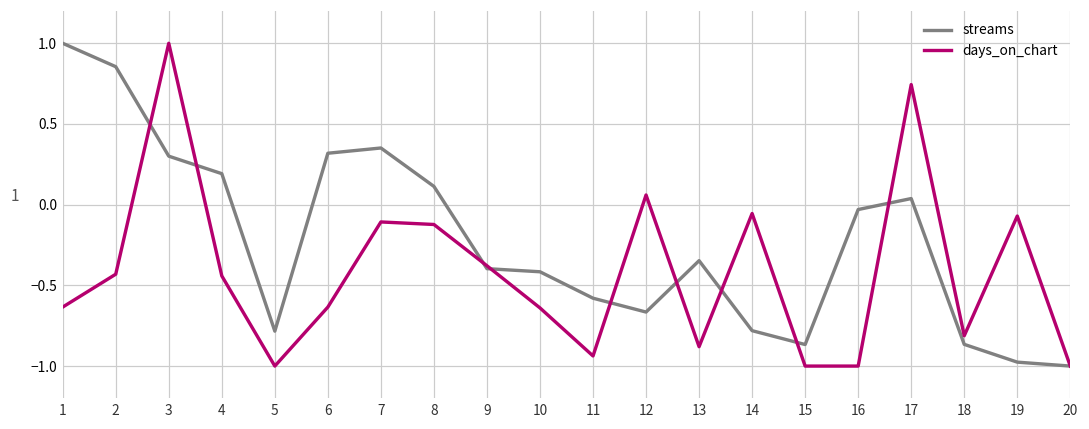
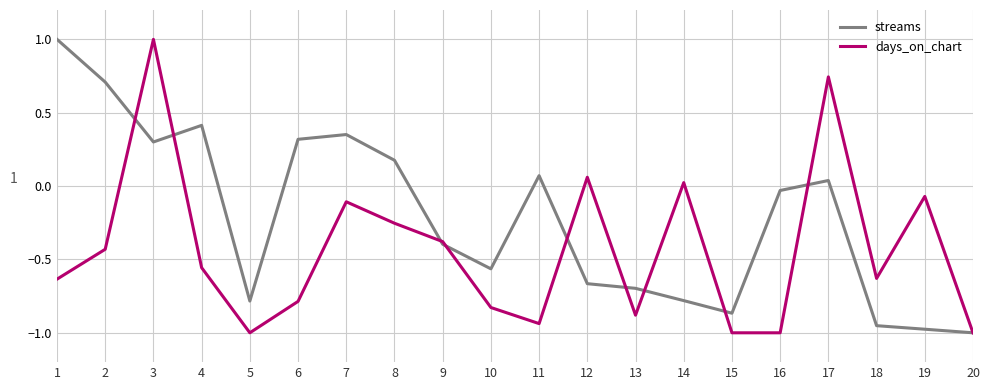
  {
    "streams": {
      "1": 1.00,
-     "2": 0.85,
+     "2": 0.71,
      "3": 0.30,
-     "4": 0.19,
+     "4": 0.41,
      "5": -0.78,
      "6": 0.32,
      "7": 0.35,
-     "8": 0.11,
+     "8": 0.18,
      "9": -0.40,
-     "10": -0.42,
-     "11": -0.58,
+     "10": -0.56,
+     "11": 0.07,
      "12": -0.67,
-     "13": -0.35,
+     "13": -0.70,
      "14": -0.78,
      "15": -0.87,
      "16": -0.03,
      "17": 0.04,
-     "18": -0.87,
+     "18": -0.95,
      "19": -0.98
    },
    "days_on_chart": {
      "1": -0.63,
      "2": -0.43,
      "3": 1.00,
-     "4": -0.44,
+     "4": -0.56,
      "5": -1.00,
-     "6": -0.63,
+     "6": -0.79,
      "7": -0.11,
-     "8": -0.12,
+     "8": -0.25,
      "9": -0.38,
-     "10": -0.64,
+     "10": -0.83,
      "11": -0.94,
      "12": 0.06,
      "13": -0.88,
-     "14": -0.05,
+     "14": 0.02,
      "15": -1.00,
      "16": -1.00,
      "17": 0.74,
-     "18": -0.81,
+     "18": -0.63,
      "19": -0.07
    }
  }
